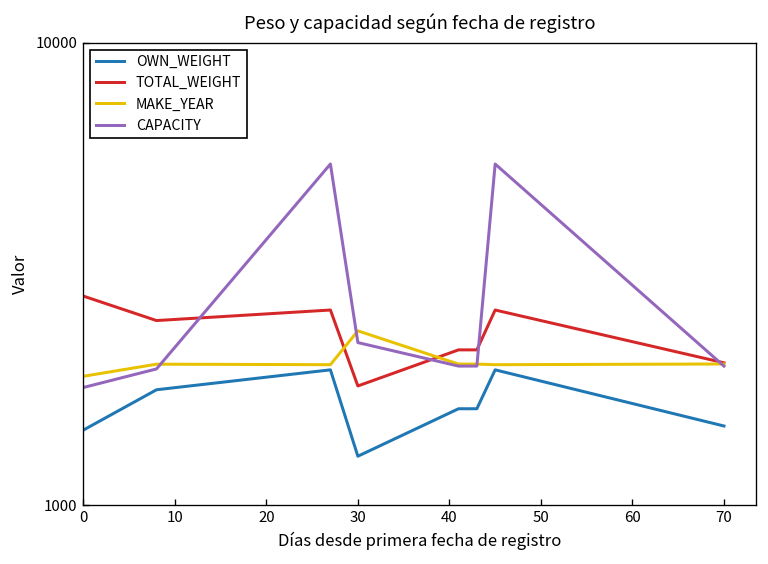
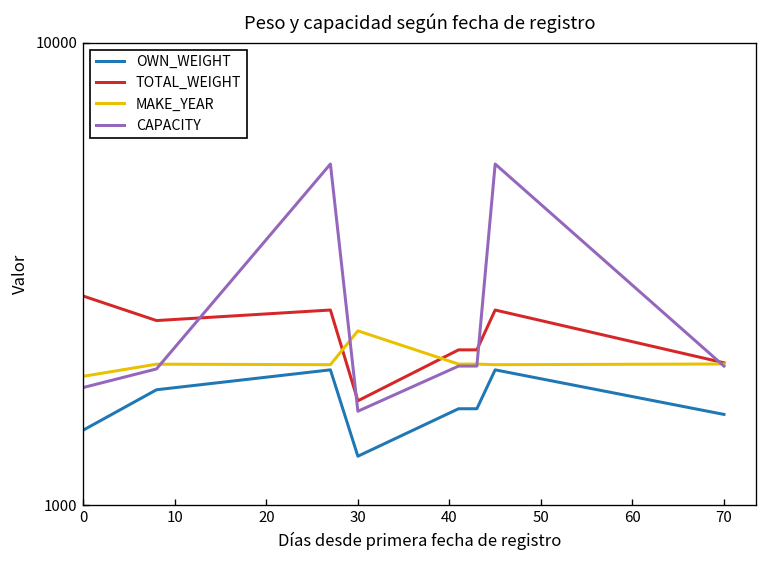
  {
    "OWN_WEIGHT": {
      "0": 1450,
      "30": 1280,
-     "70": 1480
+     "70": 1570
    },
    "TOTAL_WEIGHT": {
      "0": 2800,
-     "30": 1800
+     "30": 1700
    },
    "MAKE_YEAR": {
      "0": 1900,
      "30": 2400
    },
    "CAPACITY": {
      "0": 1800,
-     "30": 2200
+     "30": 1600
    }
  }
